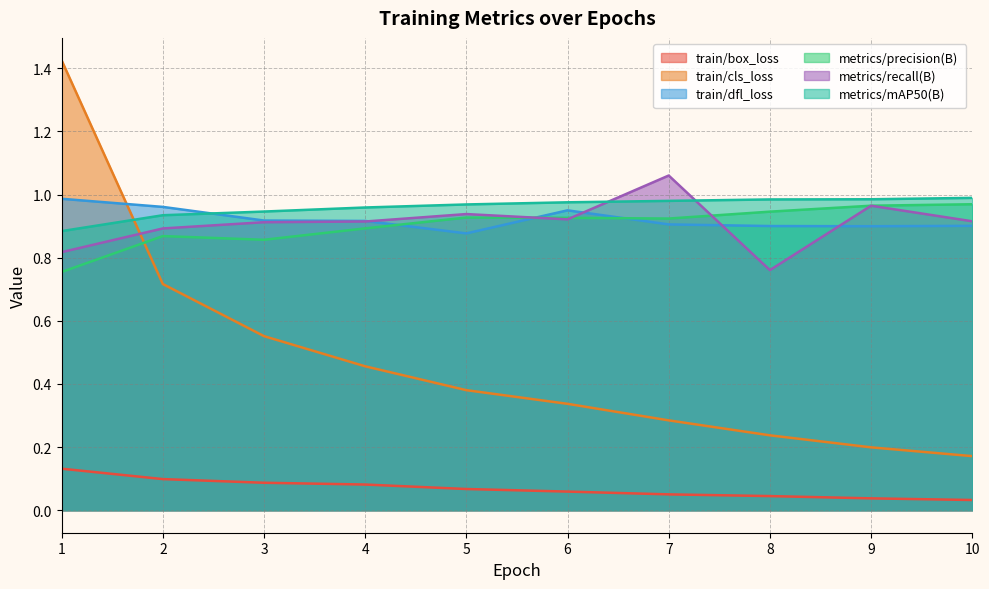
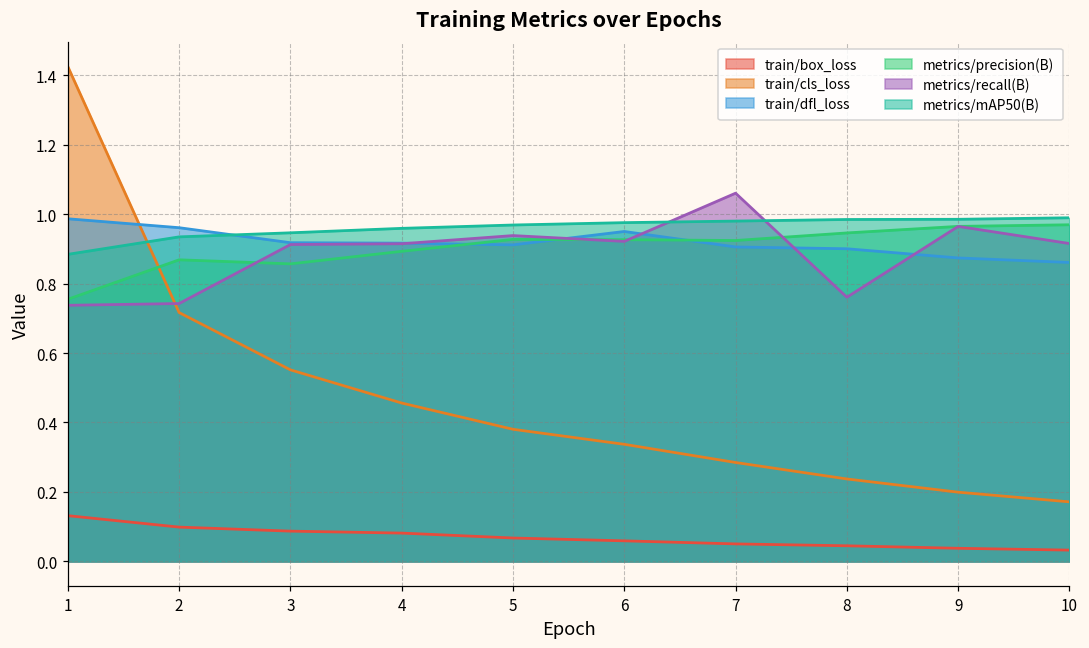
  {
    "train/dfl_loss": {
      "1": 0.99,
      "2": 0.96,
-     "5": 0.88,
+     "5": 0.91,
      "6": 0.95,
      "7": 0.91,
      "8": 0.90,
-     "9": 0.90,
-     "10": 0.90
+     "9": 0.87,
+     "10": 0.86
    },
    "metrics/recall(B)": {
-     "1": 0.82,
-     "2": 0.89,
+     "1": 0.74,
+     "2": 0.74,
      "5": 0.94,
      "7": 1.06,
      "8": 0.76,
      "10": 0.92
    }
  }
